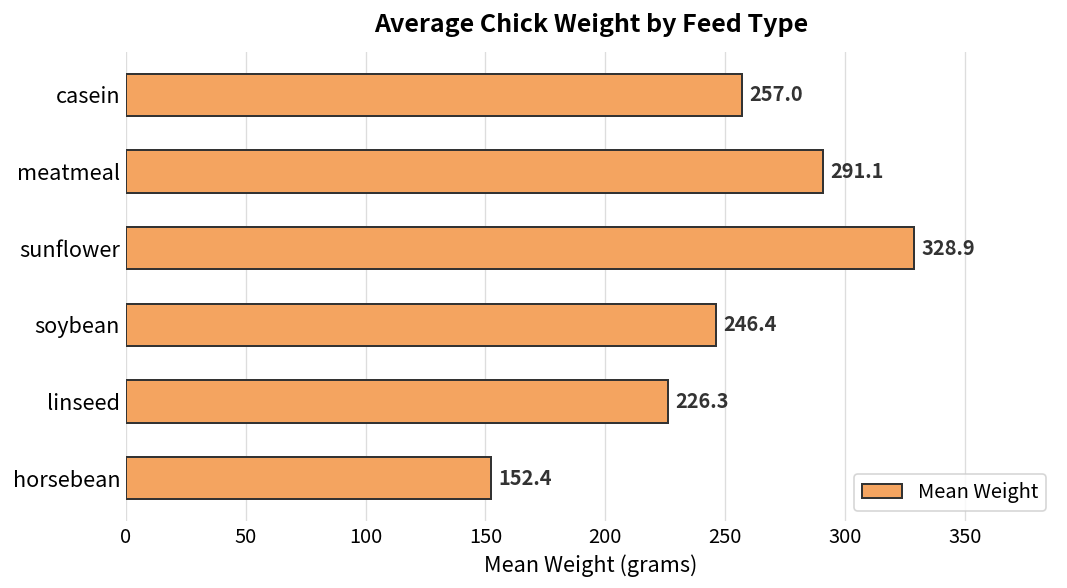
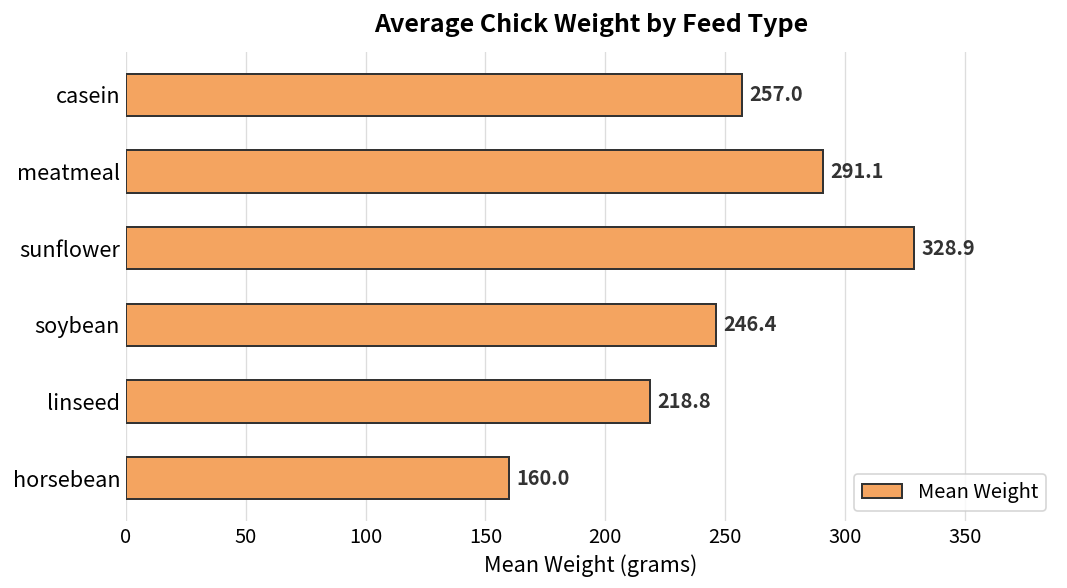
  {
    "casein": 257.0,
    "meatmeal": 291.1,
    "sunflower": 328.9,
    "soybean": 246.4,
-   "linseed": 226.3,
-   "horsebean": 152.4
+   "linseed": 218.8,
+   "horsebean": 160.0
  }
